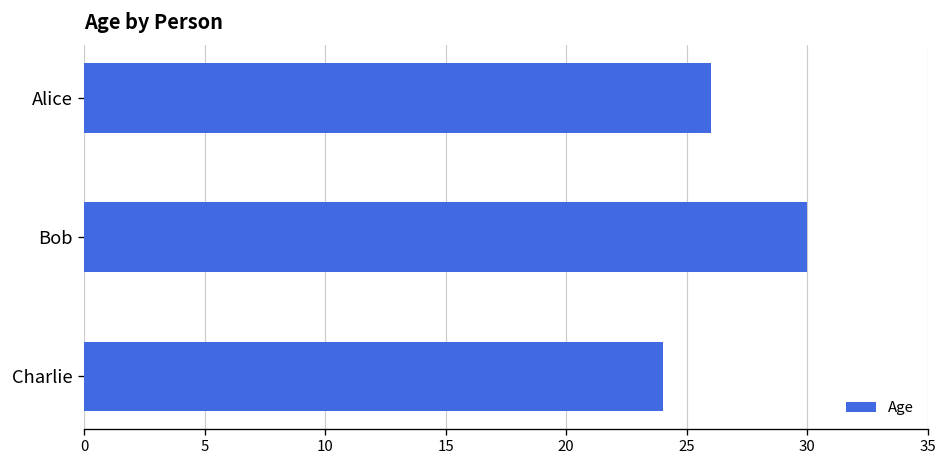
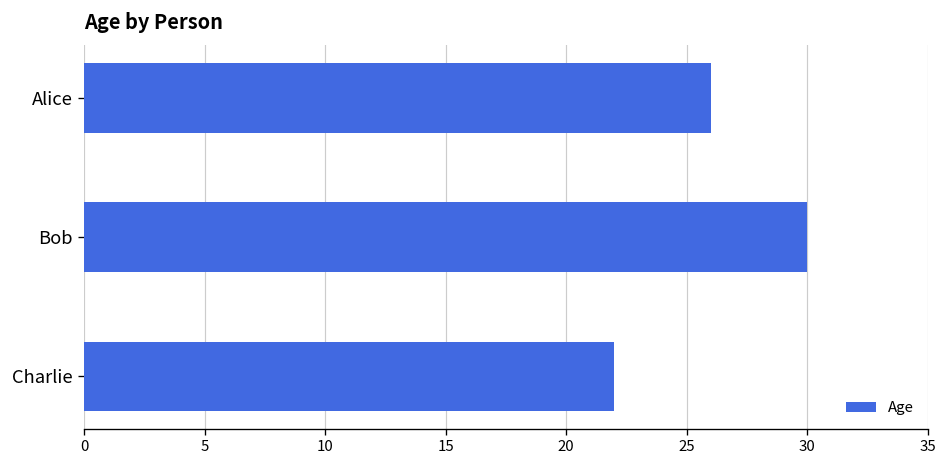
  {
    "Alice": 26,
    "Bob": 30,
-   "Charlie": 24
+   "Charlie": 22
  }
